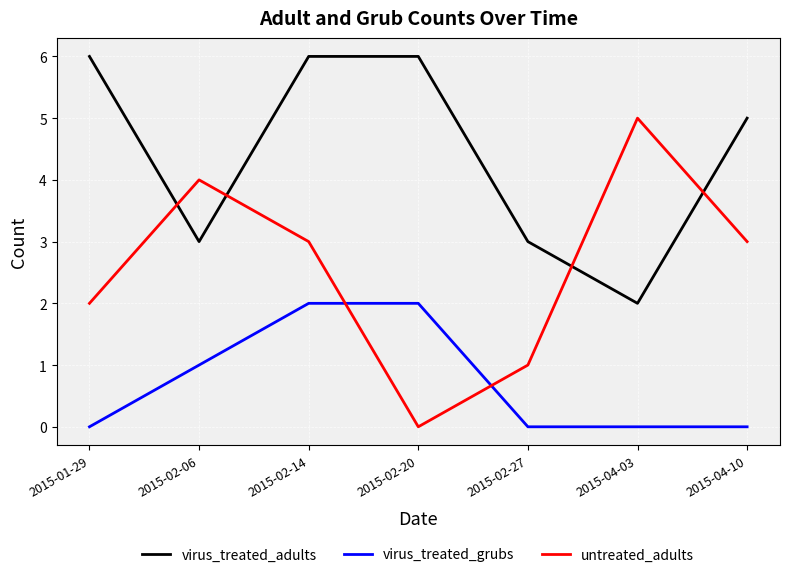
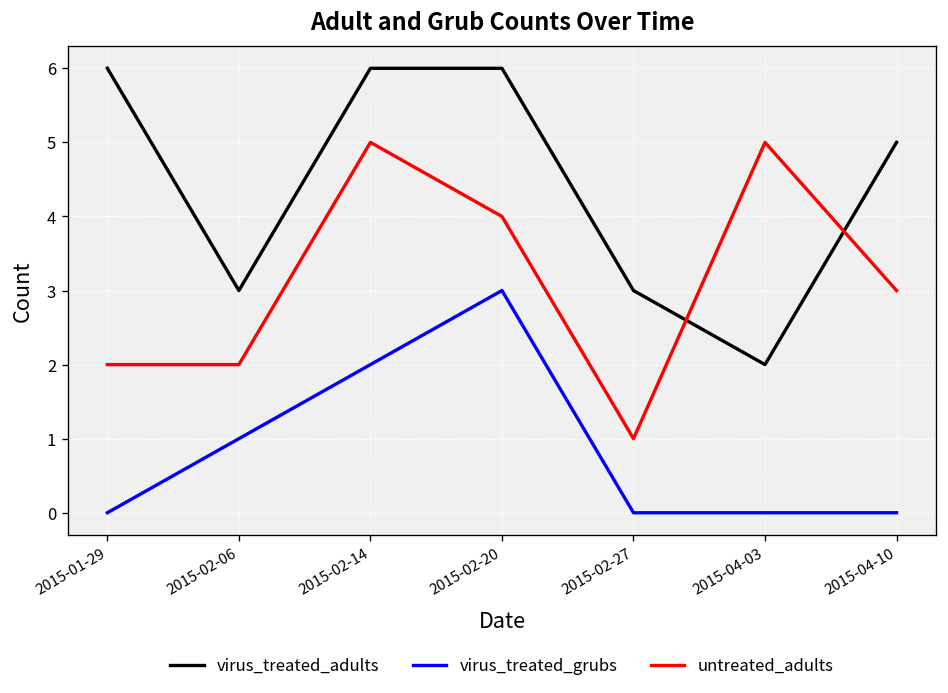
  {
    "virus_treated_adults": {
      "2015-01-29": 6,
      "2015-02-06": 3,
      "2015-02-14": 6,
      "2015-02-20": 6,
      "2015-02-27": 3,
      "2015-04-03": 2,
      "2015-04-10": 5
    },
    "virus_treated_grubs": {
      "2015-01-29": 0,
      "2015-02-06": 1,
      "2015-02-14": 2,
-     "2015-02-20": 2,
+     "2015-02-20": 3,
      "2015-02-27": 0,
      "2015-04-03": 0,
      "2015-04-10": 0
    },
    "untreated_adults": {
      "2015-01-29": 2,
-     "2015-02-06": 4,
-     "2015-02-14": 3,
-     "2015-02-20": 0,
+     "2015-02-06": 2,
+     "2015-02-14": 5,
+     "2015-02-20": 4,
      "2015-02-27": 1,
      "2015-04-03": 5,
      "2015-04-10": 3
    }
  }
